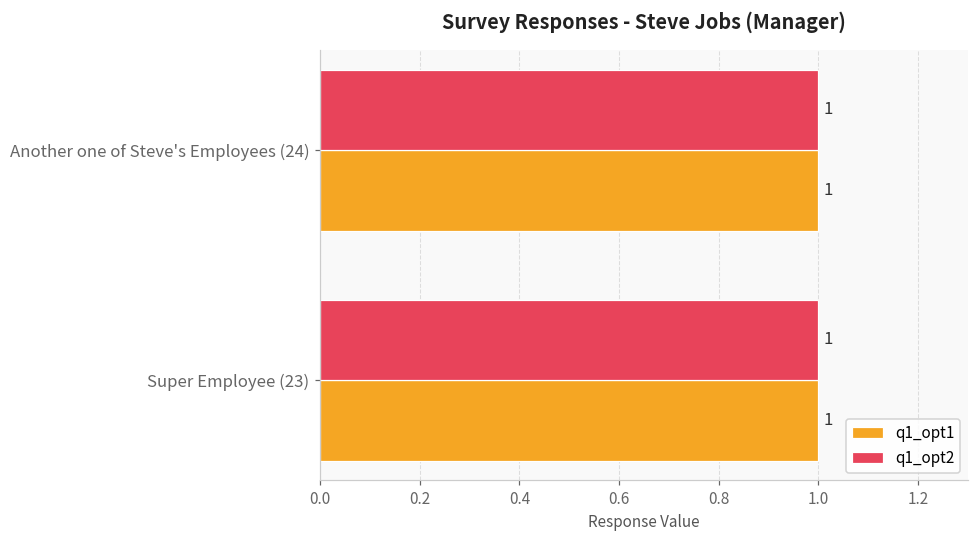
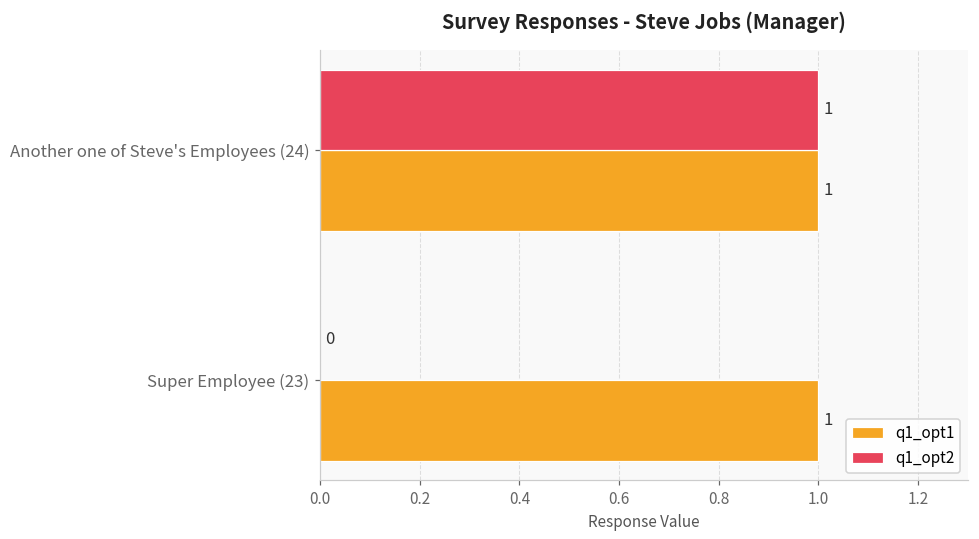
  {
    "q1_opt1": {
      "Another one of Steve's Employees (24)": 1,
      "Super Employee (23)": 1
    },
    "q1_opt2": {
      "Another one of Steve's Employees (24)": 1,
-     "Super Employee (23)": 1
+     "Super Employee (23)": 0
    }
  }
